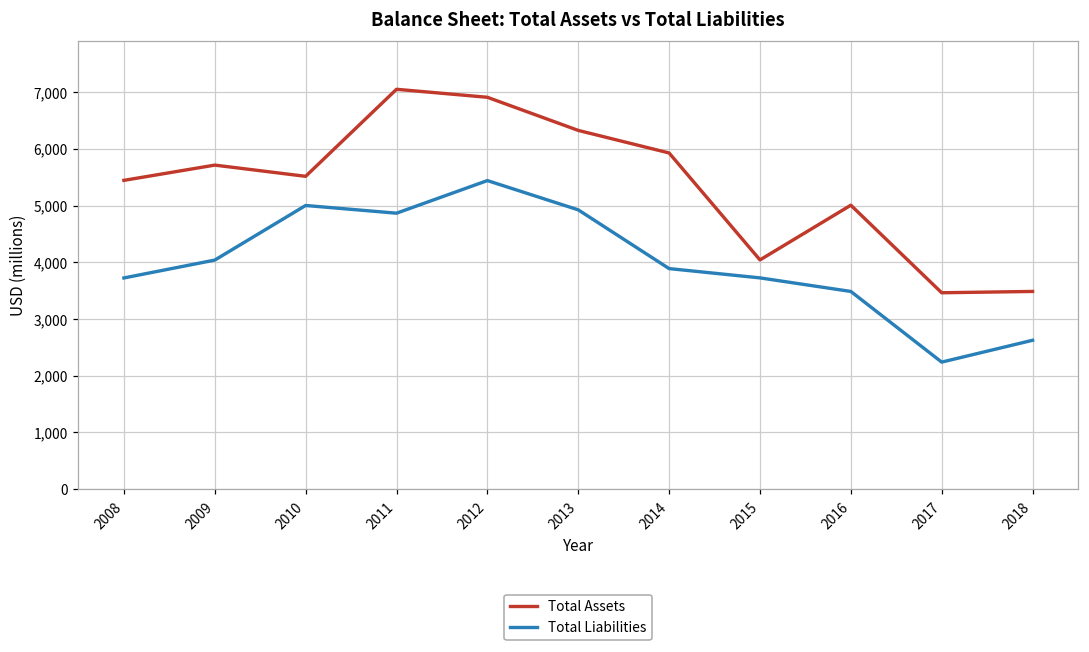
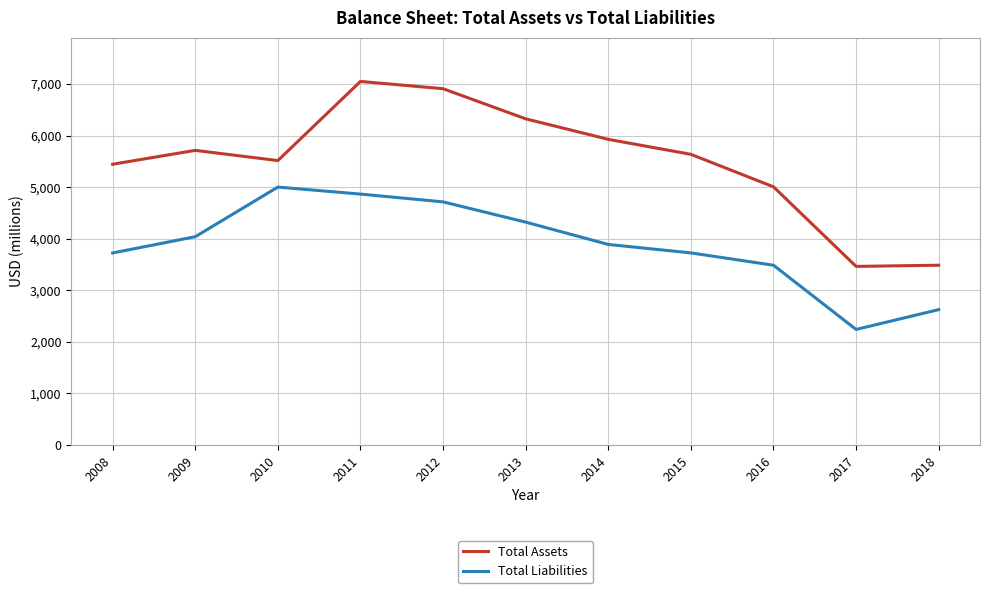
  {
    "Total Assets": {
      "2008": "5,400",
      "2009": "5,700",
      "2010": "5,500",
      "2011": "7,100",
      "2012": "6,900",
      "2013": "6,300",
      "2014": "5,900",
-     "2015": "4,000",
+     "2015": "5,600",
      "2016": "5,000",
      "2017": "3,500",
      "2018": "3,500"
    },
    "Total Liabilities": {
      "2008": "3,700",
      "2009": "4,000",
      "2010": "5,000",
      "2011": "4,900",
-     "2012": "5,400",
-     "2013": "4,900",
+     "2012": "4,700",
+     "2013": "4,300",
      "2014": "3,900",
      "2015": "3,700",
      "2016": "3,500",
      "2017": "2,200",
      "2018": "2,600"
    }
  }
